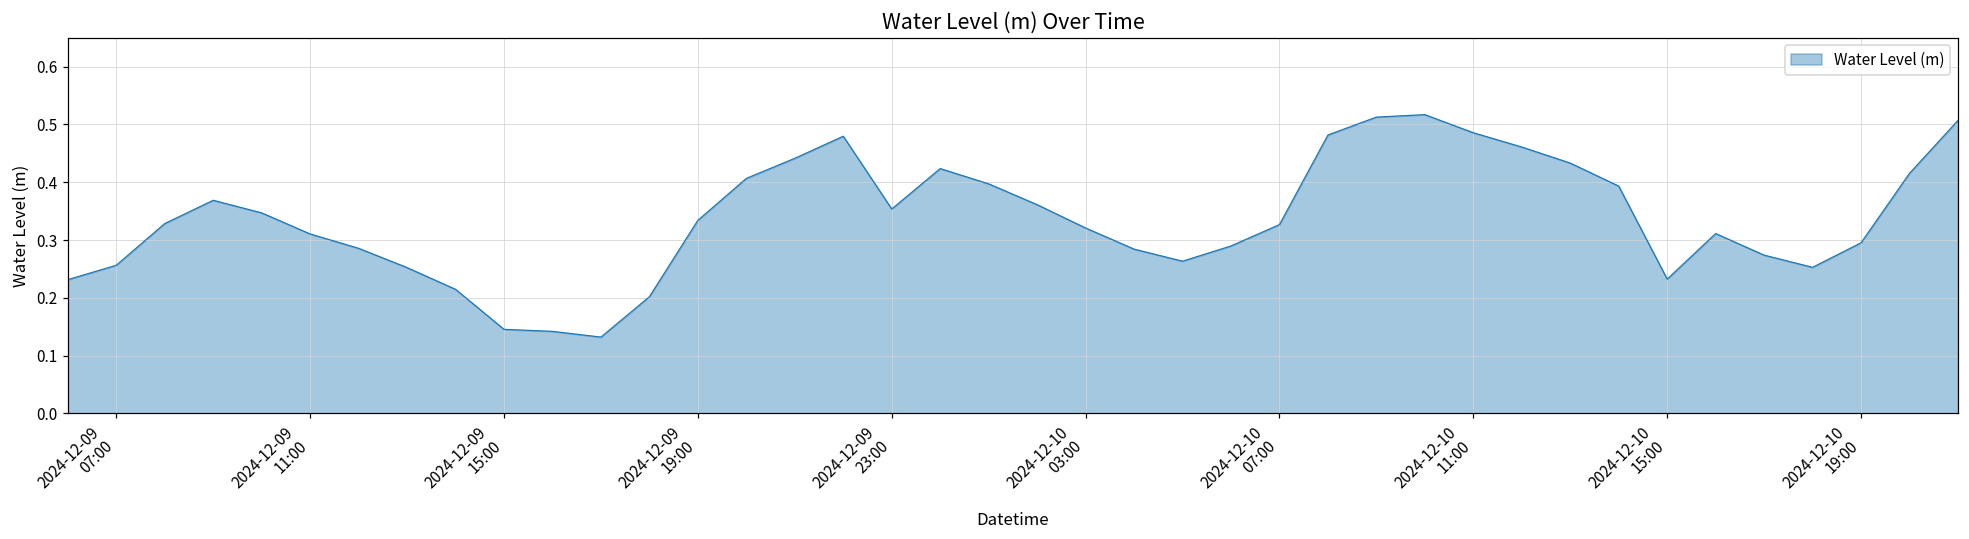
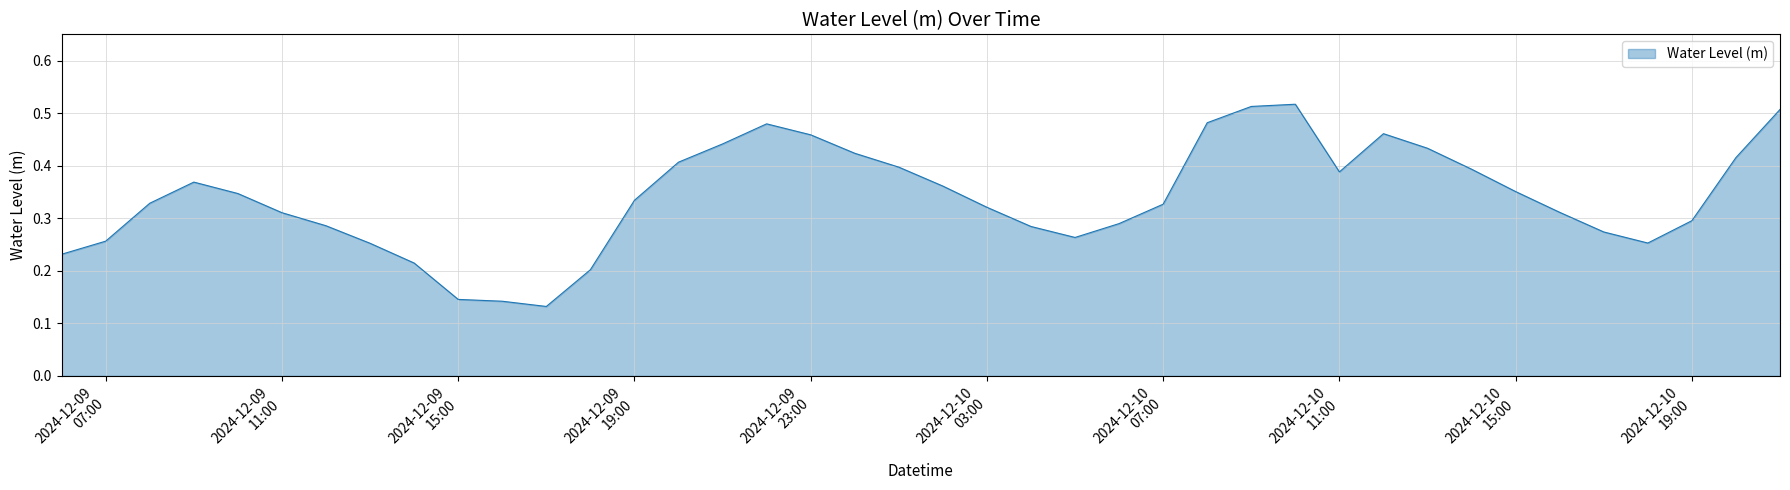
  {
    "2024-12-09 07:00": 0.26,
    "2024-12-09 11:00": 0.31,
    "2024-12-09 15:00": 0.15,
    "2024-12-09 19:00": 0.33,
-   "2024-12-09 23:00": 0.35,
+   "2024-12-09 23:00": 0.46,
    "2024-12-10 03:00": 0.32,
    "2024-12-10 07:00": 0.33,
-   "2024-12-10 11:00": 0.49,
-   "2024-12-10 15:00": 0.23,
+   "2024-12-10 11:00": 0.39,
+   "2024-12-10 15:00": 0.35,
    "2024-12-10 19:00": 0.30
  }
